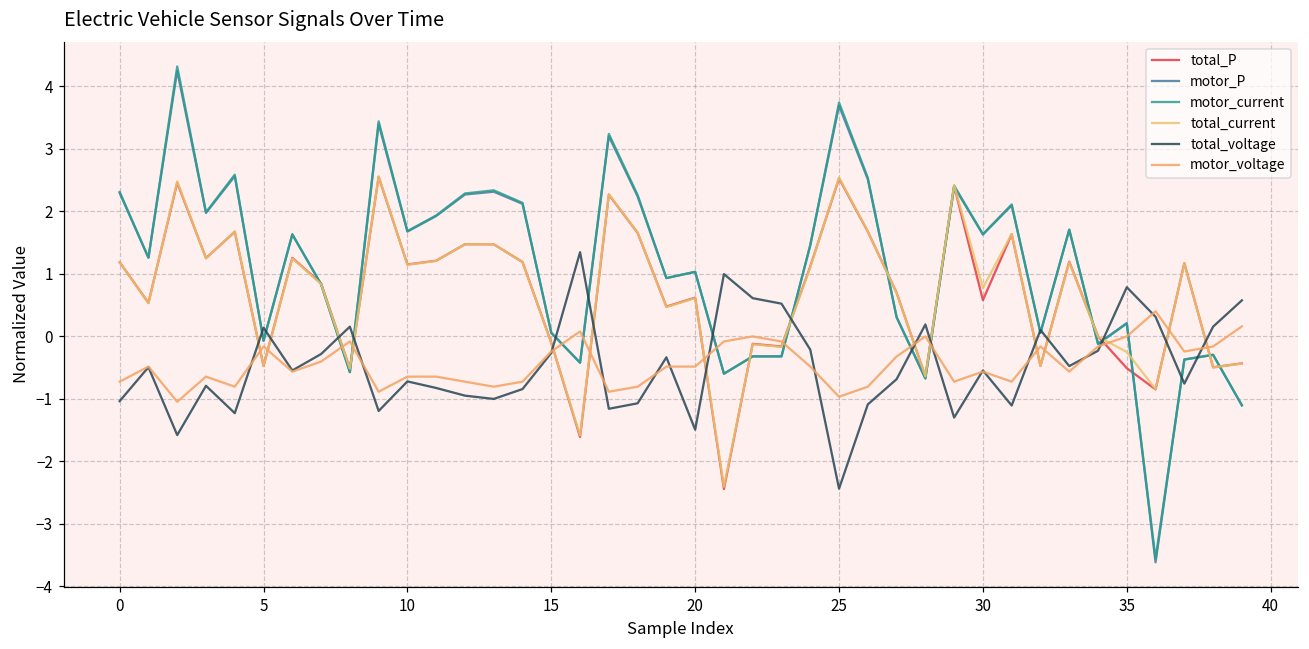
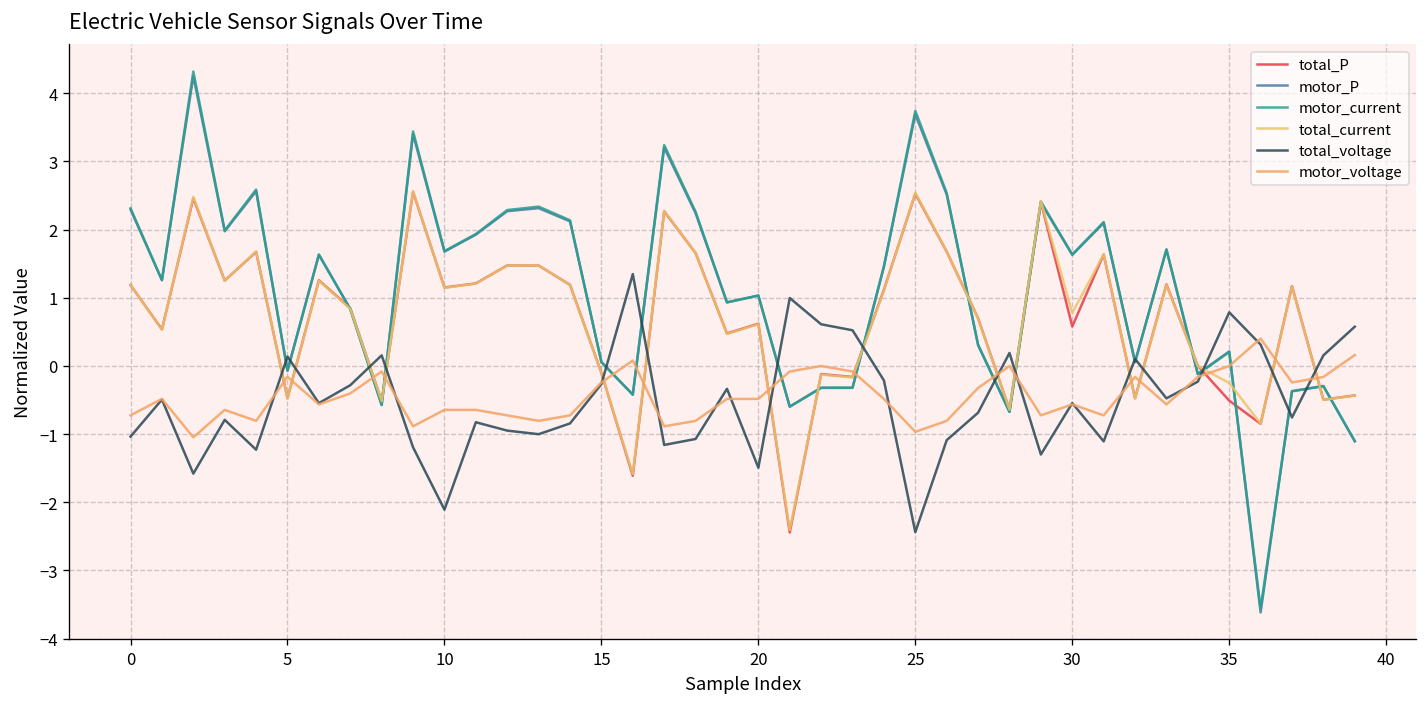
  {
    "total_P": {
      "30": 0.6,
      "35": -0.5
    },
    "total_voltage": {
      "0": -1.0,
      "5": 0.1,
-     "10": -0.7,
+     "10": -2.1,
      "20": -1.5,
      "25": -2.4,
      "35": 0.8
    }
  }
